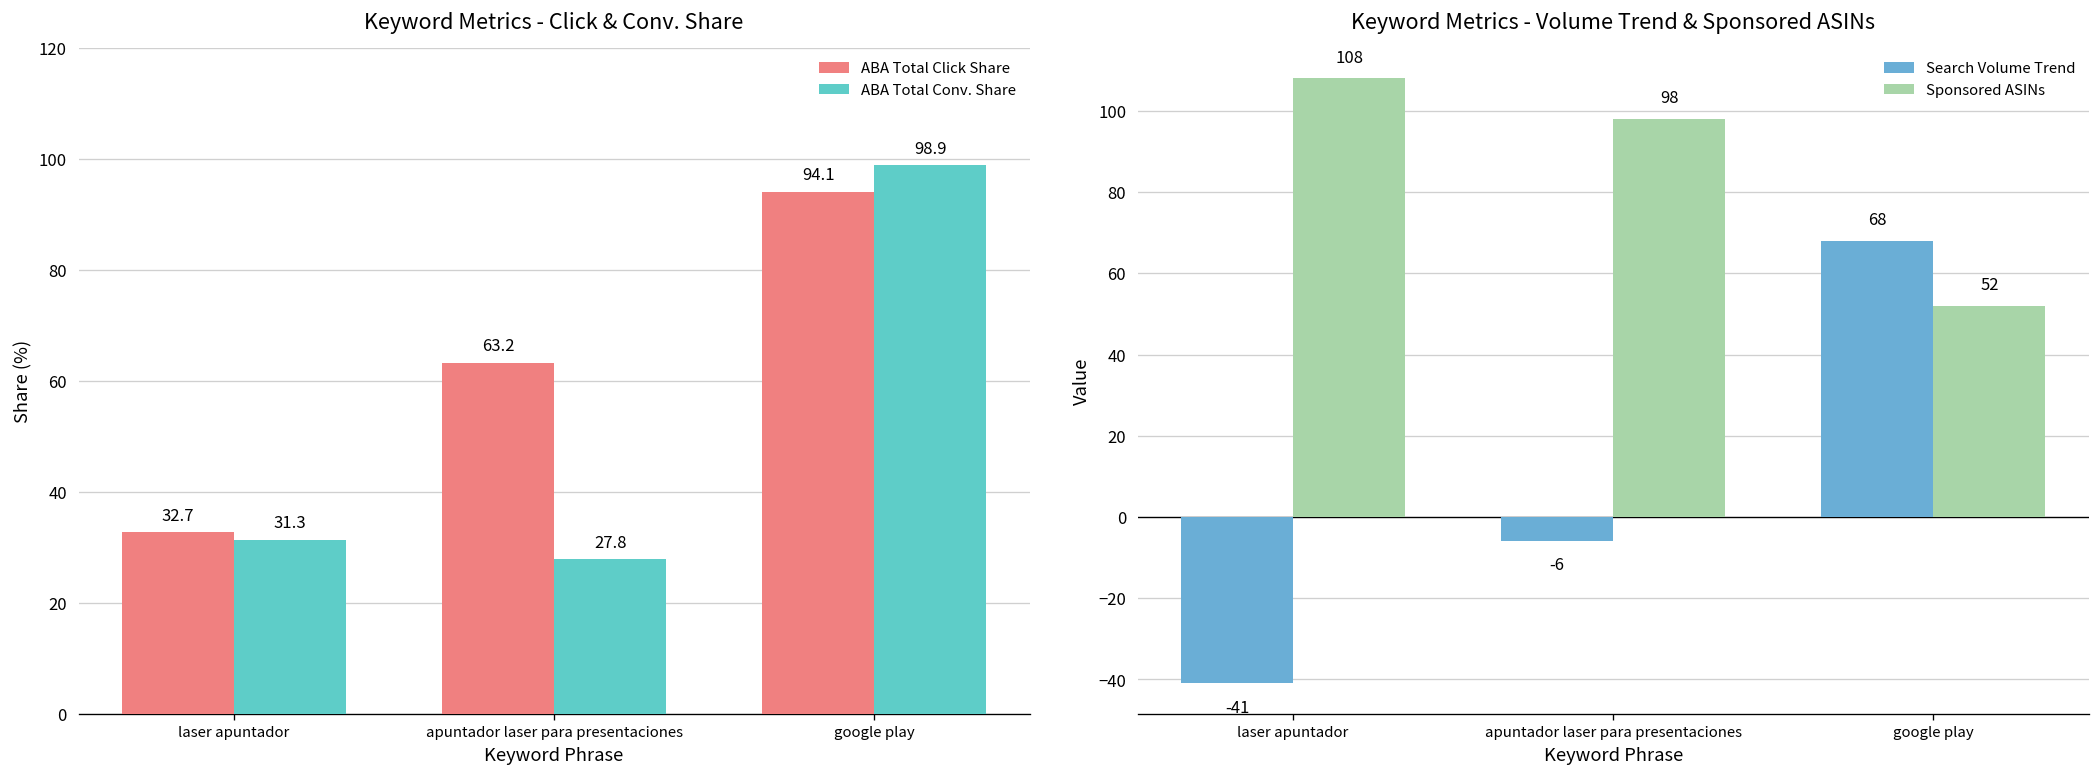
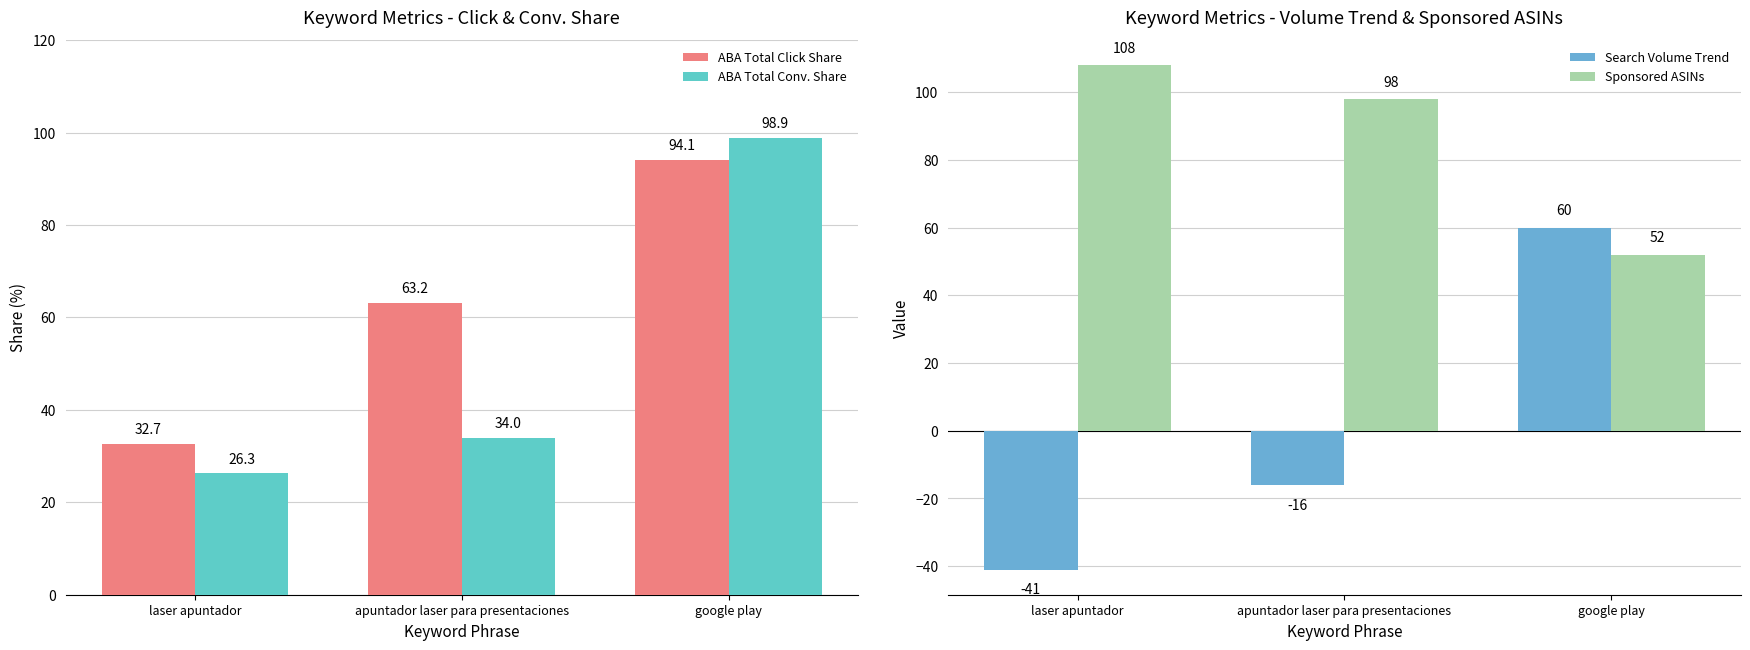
  {
    "Keyword Metrics - Click & Conv. Share": {
      "ABA Total Click Share": {
        "laser apuntador": 32.7,
        "apuntador laser para presentaciones": 63.2,
        "google play": 94.1
      },
      "ABA Total Conv. Share": {
-       "laser apuntador": 31.3,
-       "apuntador laser para presentaciones": 27.8,
+       "laser apuntador": 26.3,
+       "apuntador laser para presentaciones": 34.0,
        "google play": 98.9
      }
    },
    "Keyword Metrics - Volume Trend & Sponsored ASINs": {
      "Search Volume Trend": {
        "laser apuntador": -41,
-       "apuntador laser para presentaciones": -6,
-       "google play": 68
+       "apuntador laser para presentaciones": -16,
+       "google play": 60
      },
      "Sponsored ASINs": {
        "laser apuntador": 108,
        "apuntador laser para presentaciones": 98,
        "google play": 52
      }
    }
  }
